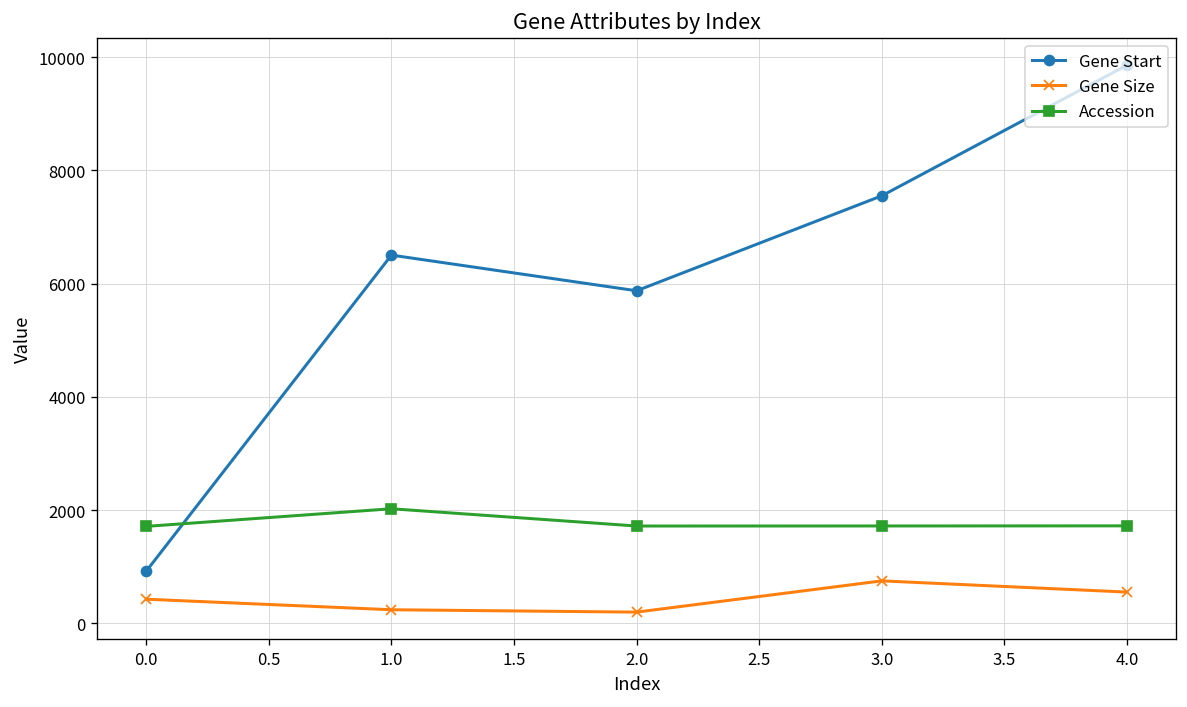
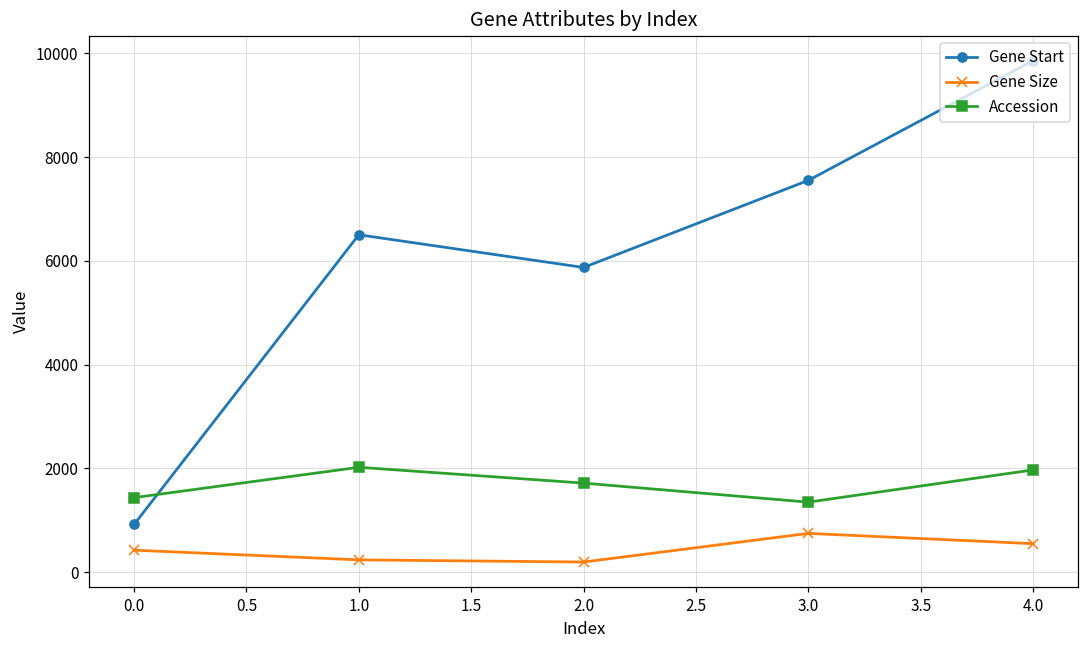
  {
    "Gene Start": {
      "0.0": 900,
      "1.0": 6500,
      "2.0": 5900,
      "3.0": 7600
    },
    "Gene Size": {
      "0.0": 400,
      "1.0": 200,
      "2.0": 200,
      "3.0": 700,
      "4.0": 600
    },
    "Accession": {
-     "0.0": 1700,
+     "0.0": 1400,
      "1.0": 2000,
      "2.0": 1700,
-     "3.0": 1700,
-     "4.0": 1700
+     "3.0": 1400,
+     "4.0": 2000
    }
  }
